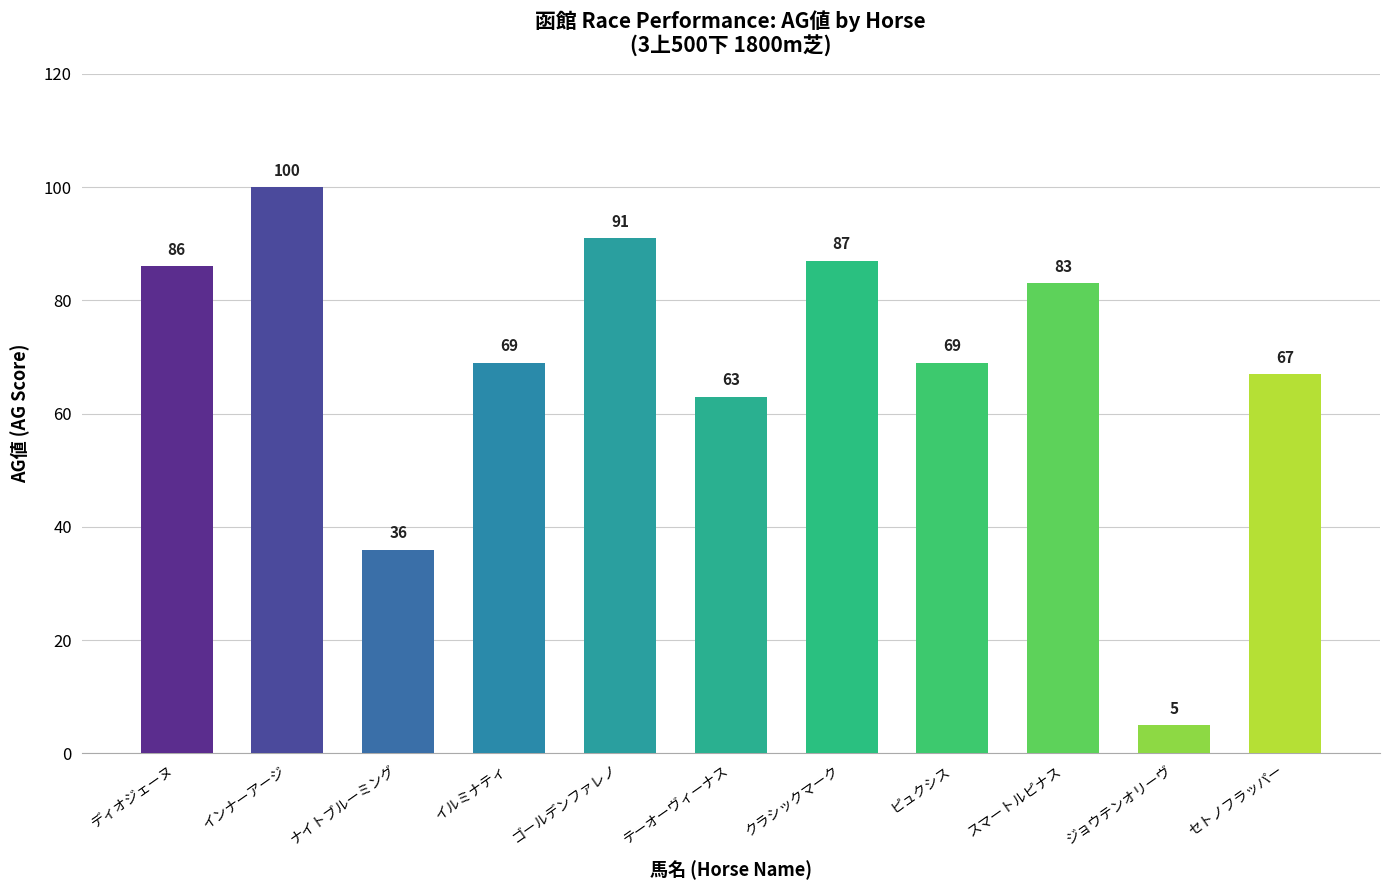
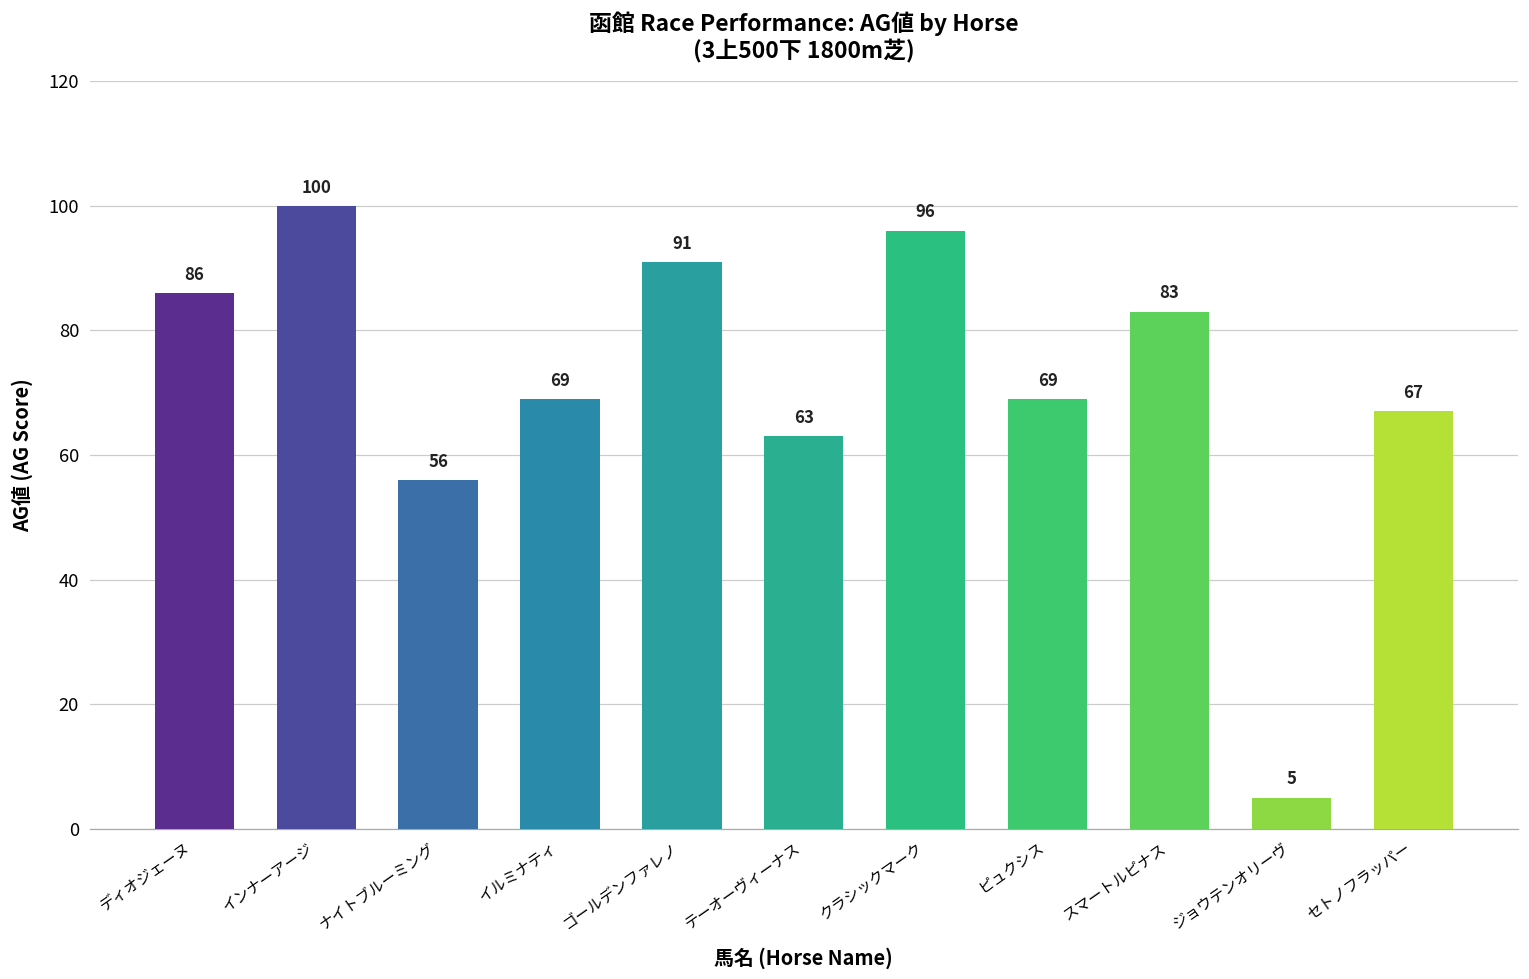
  {
    "ディオジェーヌ": 86,
    "インナーアージ": 100,
-   "ナイトブルーミング": 36,
+   "ナイトブルーミング": 56,
    "イルミナティ": 69,
    "ゴールデンファレノ": 91,
    "テーオーヴィーナス": 63,
-   "クラシックマーク": 87,
+   "クラシックマーク": 96,
    "ピュクシス": 69,
    "スマートルピナス": 83,
    "ジョウテンオリーヴ": 5,
    "セトノフラッパー": 67
  }
